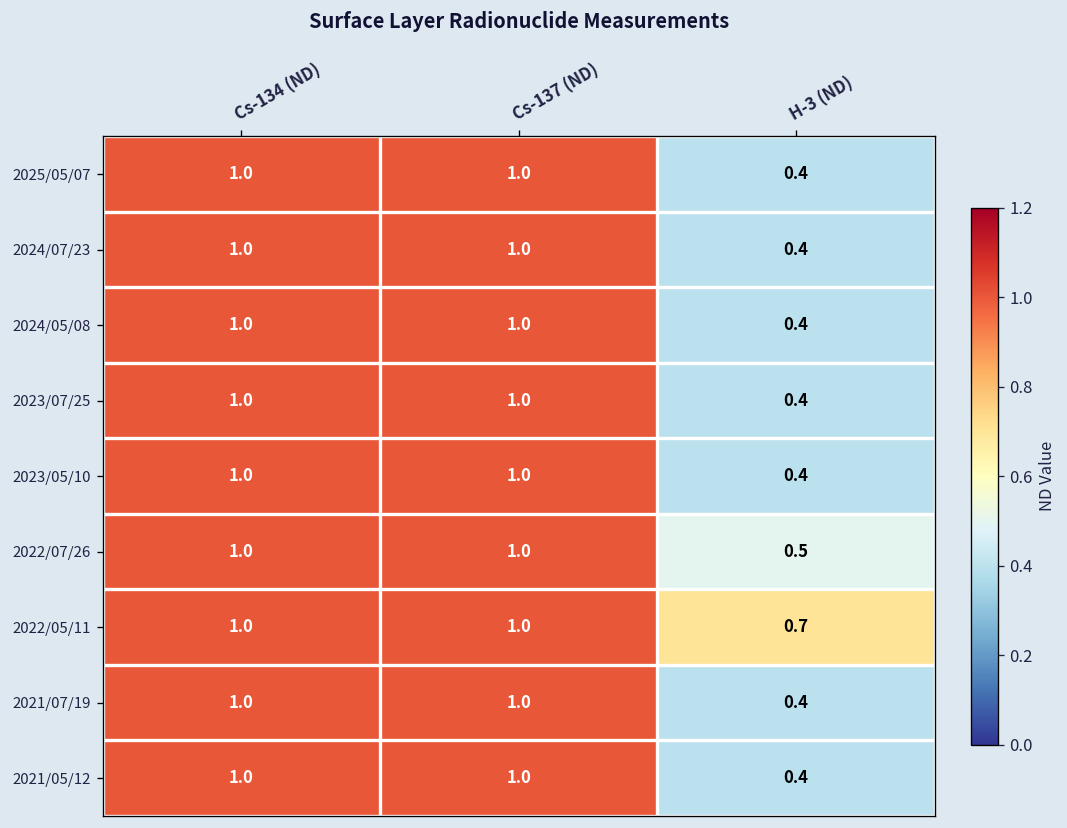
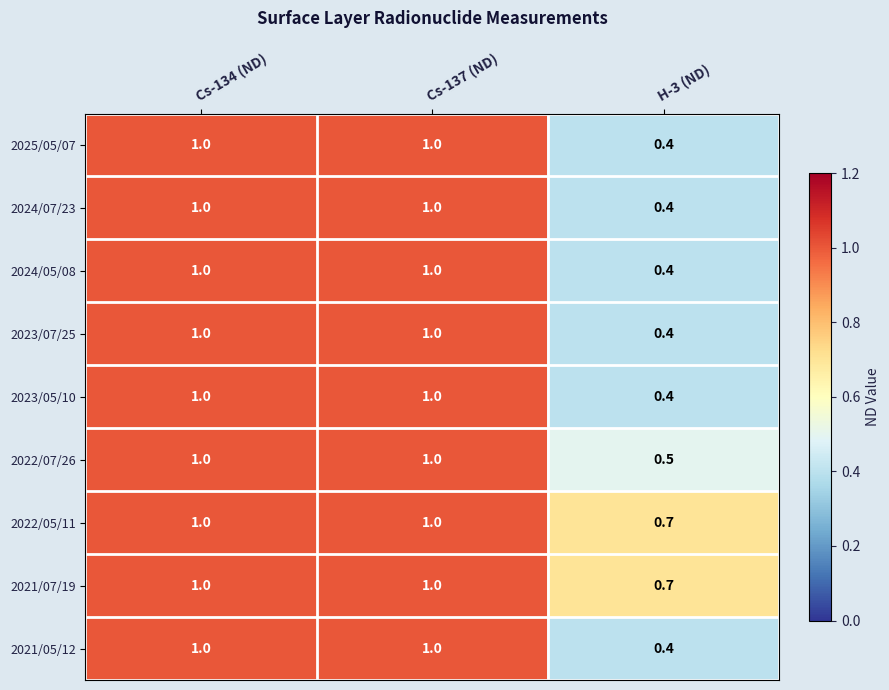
  {
    "2025/05/07": {
      "Cs-134 (ND)": 1.0,
      "Cs-137 (ND)": 1.0,
      "H-3 (ND)": 0.4
    },
    "2024/07/23": {
      "Cs-134 (ND)": 1.0,
      "Cs-137 (ND)": 1.0,
      "H-3 (ND)": 0.4
    },
    "2024/05/08": {
      "Cs-134 (ND)": 1.0,
      "Cs-137 (ND)": 1.0,
      "H-3 (ND)": 0.4
    },
    "2023/07/25": {
      "Cs-134 (ND)": 1.0,
      "Cs-137 (ND)": 1.0,
      "H-3 (ND)": 0.4
    },
    "2023/05/10": {
      "Cs-134 (ND)": 1.0,
      "Cs-137 (ND)": 1.0,
      "H-3 (ND)": 0.4
    },
    "2022/07/26": {
      "Cs-134 (ND)": 1.0,
      "Cs-137 (ND)": 1.0,
      "H-3 (ND)": 0.5
    },
    "2022/05/11": {
      "Cs-134 (ND)": 1.0,
      "Cs-137 (ND)": 1.0,
      "H-3 (ND)": 0.7
    },
    "2021/07/19": {
      "Cs-134 (ND)": 1.0,
      "Cs-137 (ND)": 1.0,
-     "H-3 (ND)": 0.4
+     "H-3 (ND)": 0.7
    },
    "2021/05/12": {
      "Cs-134 (ND)": 1.0,
      "Cs-137 (ND)": 1.0,
      "H-3 (ND)": 0.4
    }
  }
